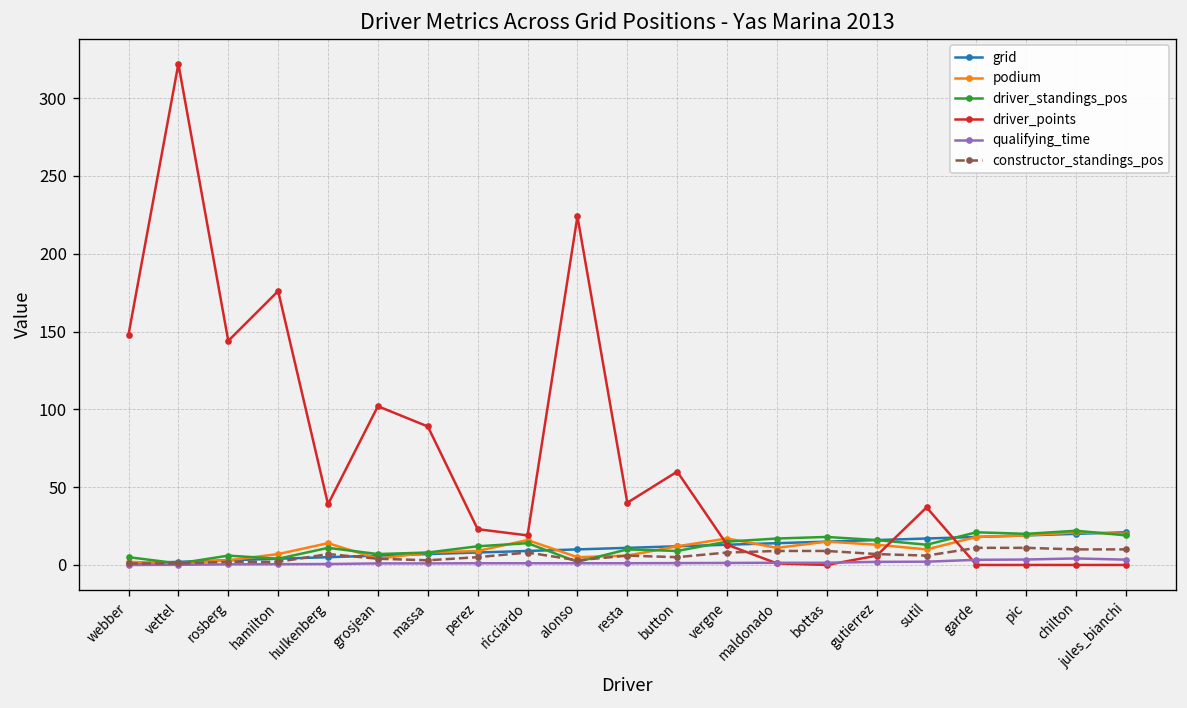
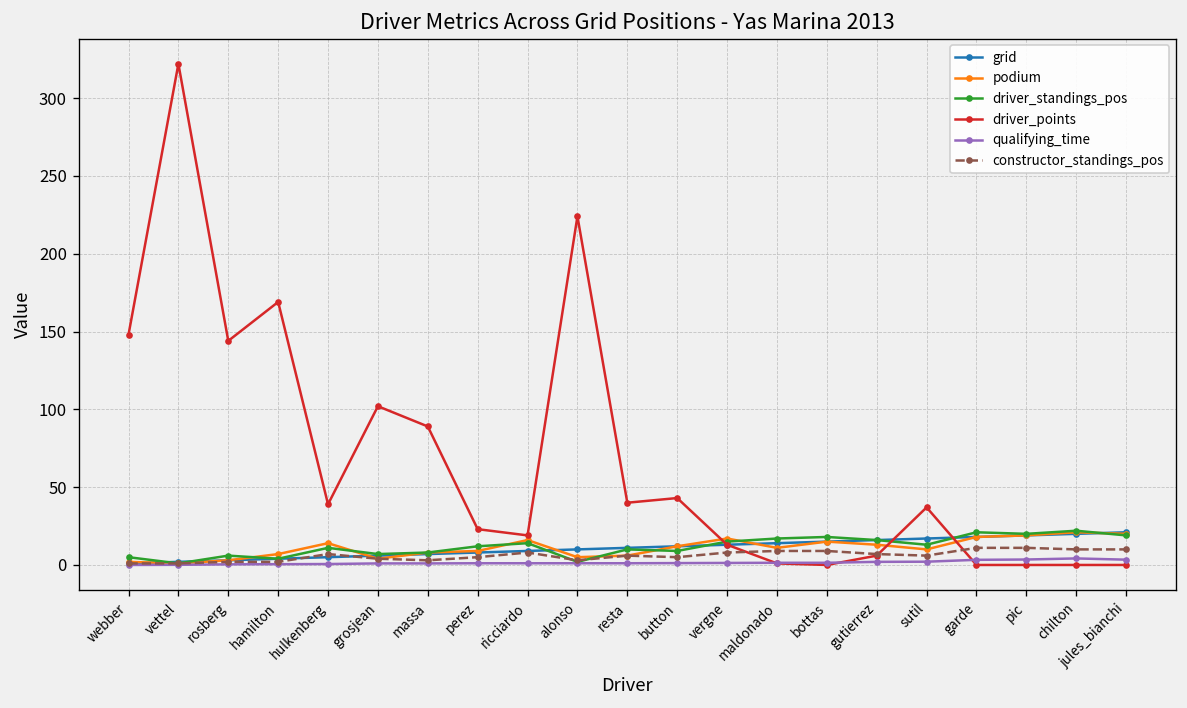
  {
    "grid": {
      "hulkenberg": 5,
      "alonso": 10,
      "maldonado": 14,
      "sutil": 17
    },
    "podium": {
      "hamilton": 7,
      "hulkenberg": 14,
      "alonso": 5,
      "vergne": 17,
      "maldonado": 11,
      "gutierrez": 13,
      "sutil": 10
    },
    "driver_standings_pos": {
      "webber": 5,
      "rosberg": 6,
      "hulkenberg": 11,
      "perez": 12,
      "button": 9,
      "maldonado": 17,
      "bottas": 18,
      "sutil": 13,
      "garde": 21
    },
    "driver_points": {
      "webber": 148,
      "vettel": 322,
      "rosberg": 144,
-     "hamilton": 176,
+     "hamilton": 169,
      "hulkenberg": 39,
      "grosjean": 102,
      "massa": 89,
      "perez": 23,
      "ricciardo": 19,
      "alonso": 224,
      "resta": 40,
-     "button": 60,
+     "button": 43,
      "sutil": 37,
      "garde": 0,
      "pic": 0,
      "chilton": 0,
      "jules_bianchi": 0
    },
    "qualifying_time": {
      "hulkenberg": 1,
      "grosjean": 1,
      "massa": 1,
      "perez": 1,
      "ricciardo": 1,
      "resta": 1,
      "button": 1,
      "vergne": 1,
      "gutierrez": 2,
      "sutil": 2,
      "garde": 3,
      "pic": 4,
      "chilton": 4,
      "jules_bianchi": 3
    },
    "constructor_standings_pos": {
      "hulkenberg": 7,
      "massa": 3,
      "perez": 5,
      "button": 5,
      "vergne": 8,
      "maldonado": 9,
      "bottas": 9,
      "sutil": 6,
      "garde": 11,
      "pic": 11,
      "chilton": 10,
      "jules_bianchi": 10
    }
  }
